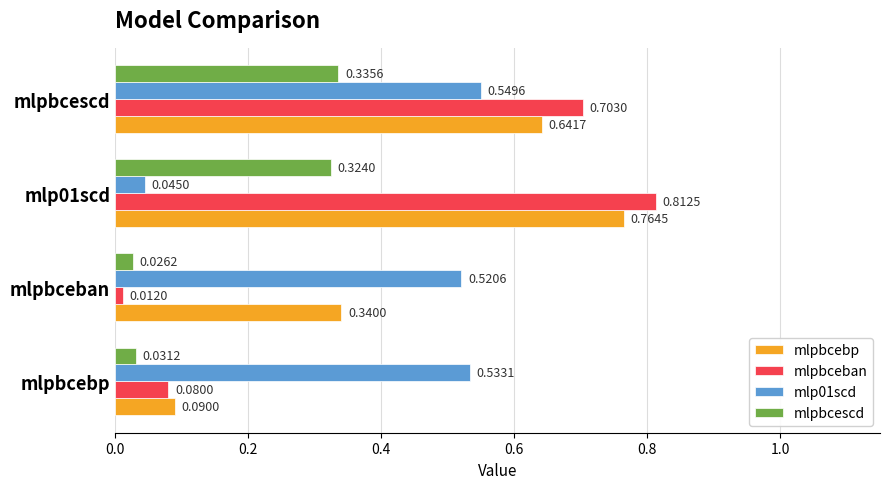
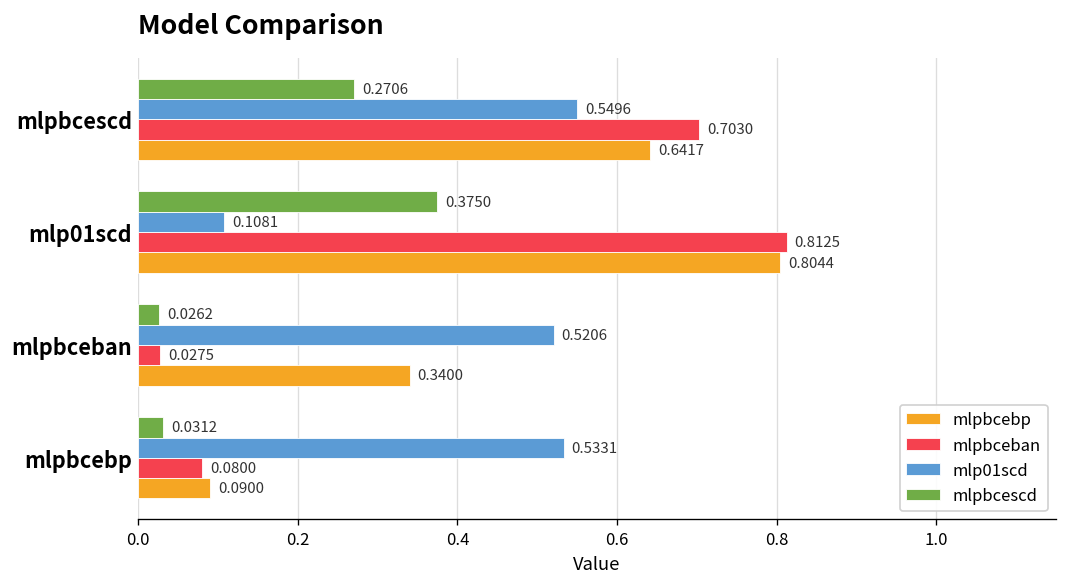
  {
    "mlpbcebp": {
      "mlpbcescd": 0.6417,
-     "mlp01scd": 0.7645,
+     "mlp01scd": 0.8044,
      "mlpbceban": 0.3400,
      "mlpbcebp": 0.0900
    },
    "mlpbceban": {
      "mlpbcescd": 0.7030,
      "mlp01scd": 0.8125,
-     "mlpbceban": 0.0120,
+     "mlpbceban": 0.0275,
      "mlpbcebp": 0.0800
    },
    "mlp01scd": {
      "mlpbcescd": 0.5496,
-     "mlp01scd": 0.0450,
+     "mlp01scd": 0.1081,
      "mlpbceban": 0.5206,
      "mlpbcebp": 0.5331
    },
    "mlpbcescd": {
-     "mlpbcescd": 0.3356,
-     "mlp01scd": 0.3240,
+     "mlpbcescd": 0.2706,
+     "mlp01scd": 0.3750,
      "mlpbceban": 0.0262,
      "mlpbcebp": 0.0312
    }
  }
